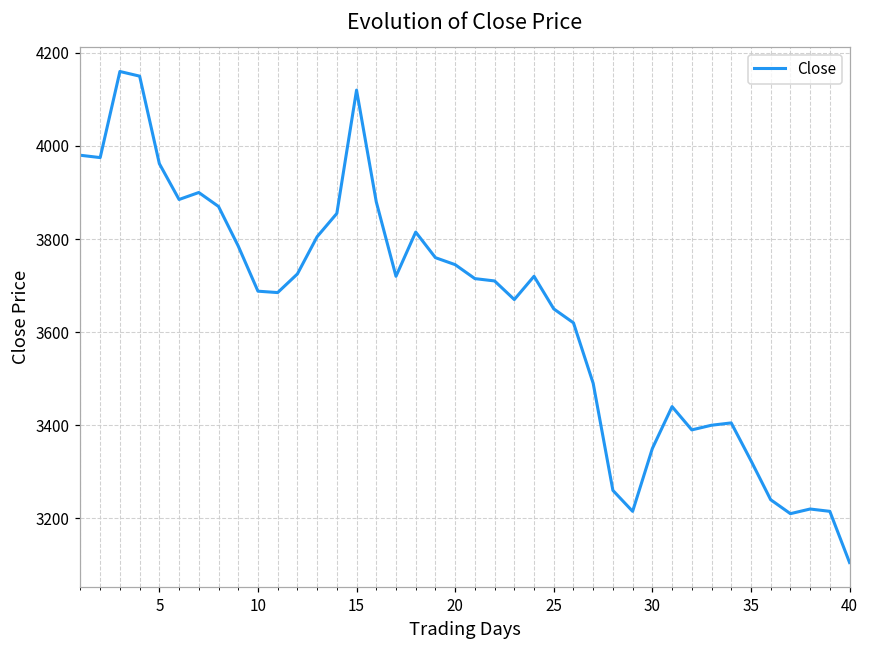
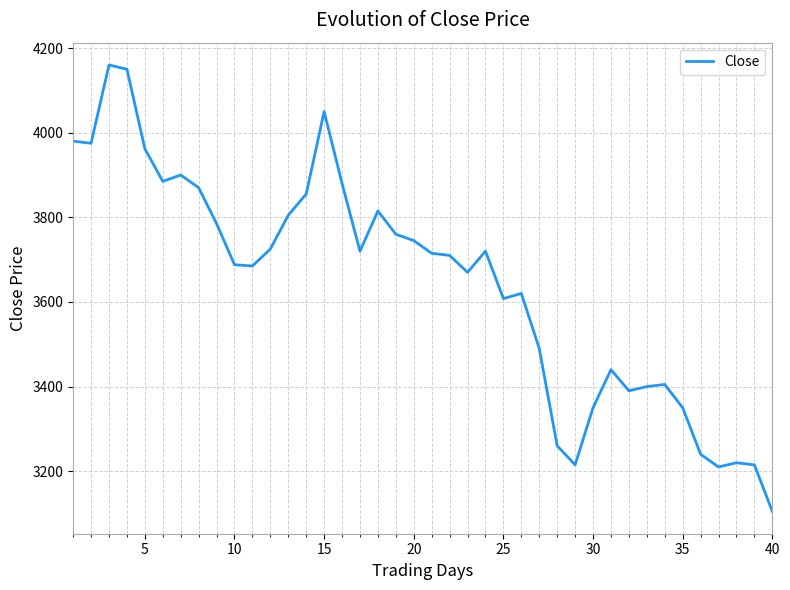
  {
    "5": 3960,
    "10": 3690,
-   "15": 4120,
+   "15": 4050,
    "20": 3750,
-   "25": 3650,
+   "25": 3610,
    "30": 3350,
-   "35": 3320,
+   "35": 3350,
    "40": 3110
  }
